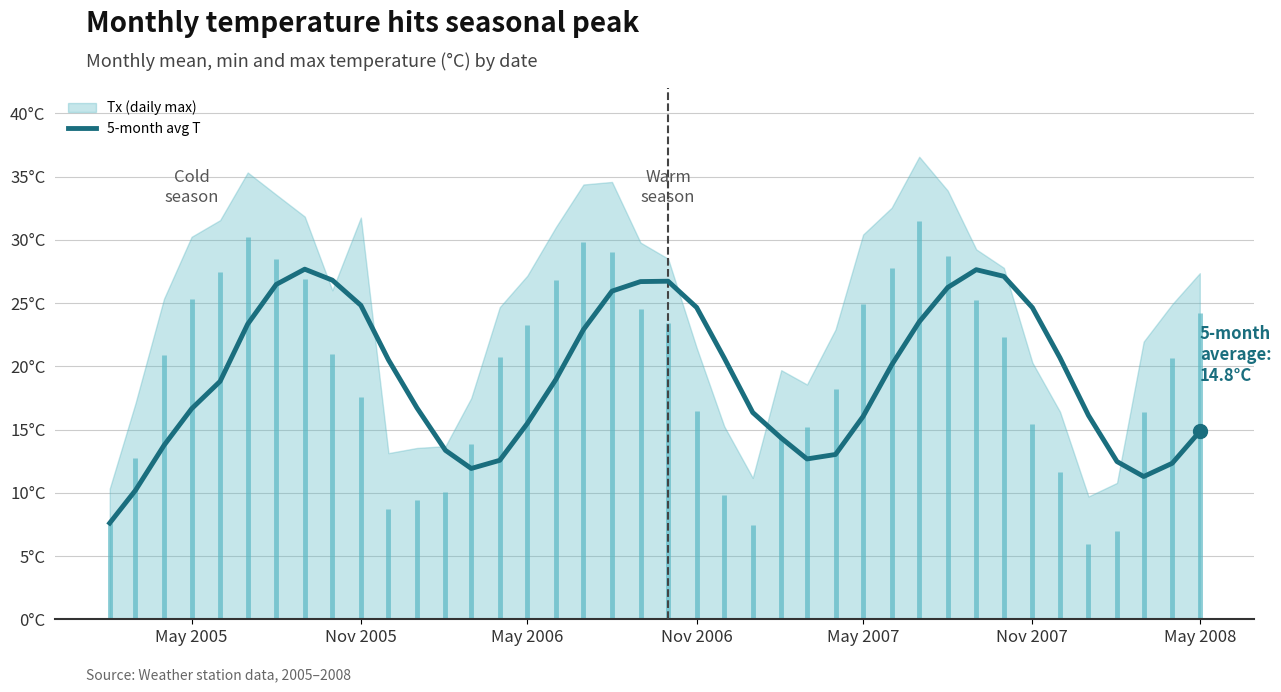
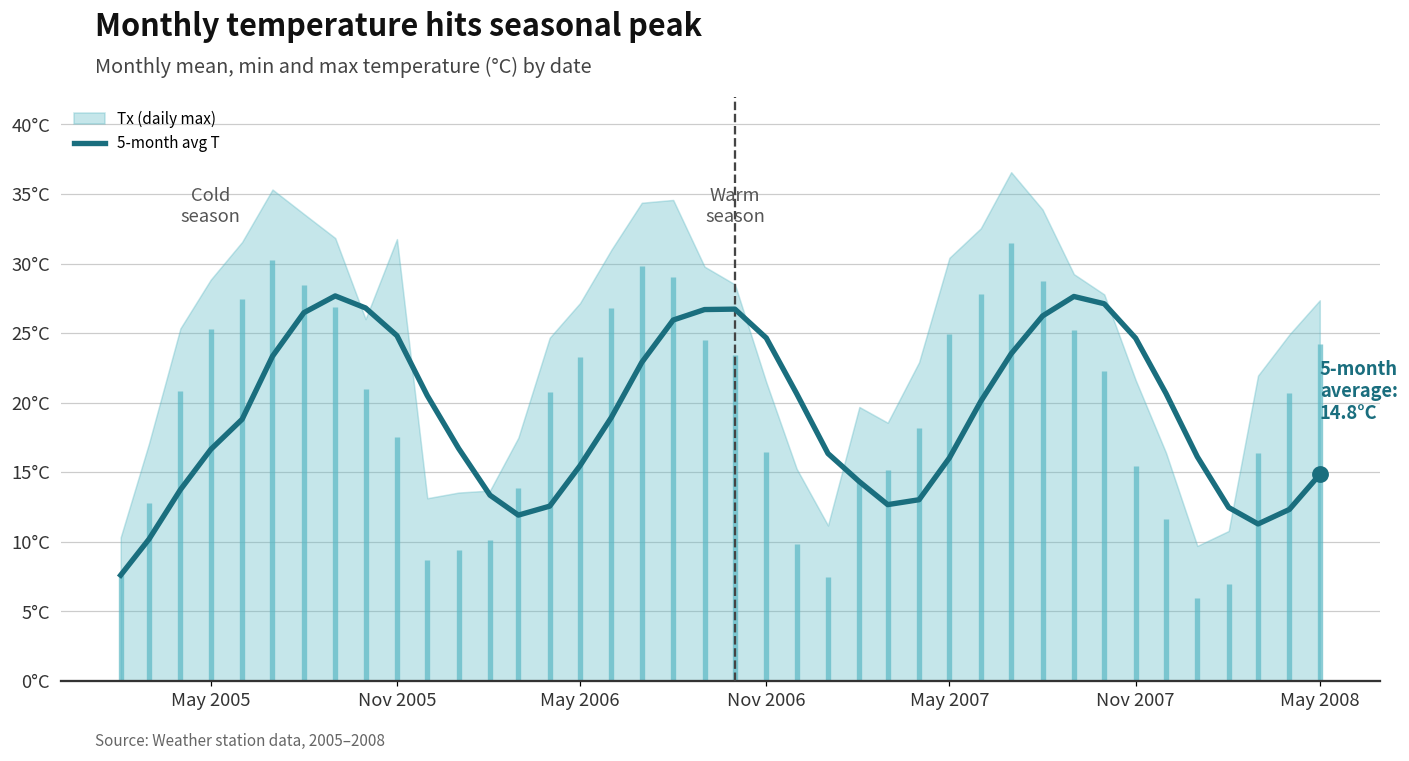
  {
    "Tx (daily max)": {
-     "May 2005": "30.2°C",
+     "May 2005": "28.8°C",
      "Nov 2005": "31.8°C",
      "May 2006": "27.2°C",
      "Nov 2006": "21.5°C",
      "May 2007": "30.4°C",
-     "Nov 2007": "20.3°C",
+     "Nov 2007": "21.6°C",
      "May 2008": "27.4°C"
    }
  }
